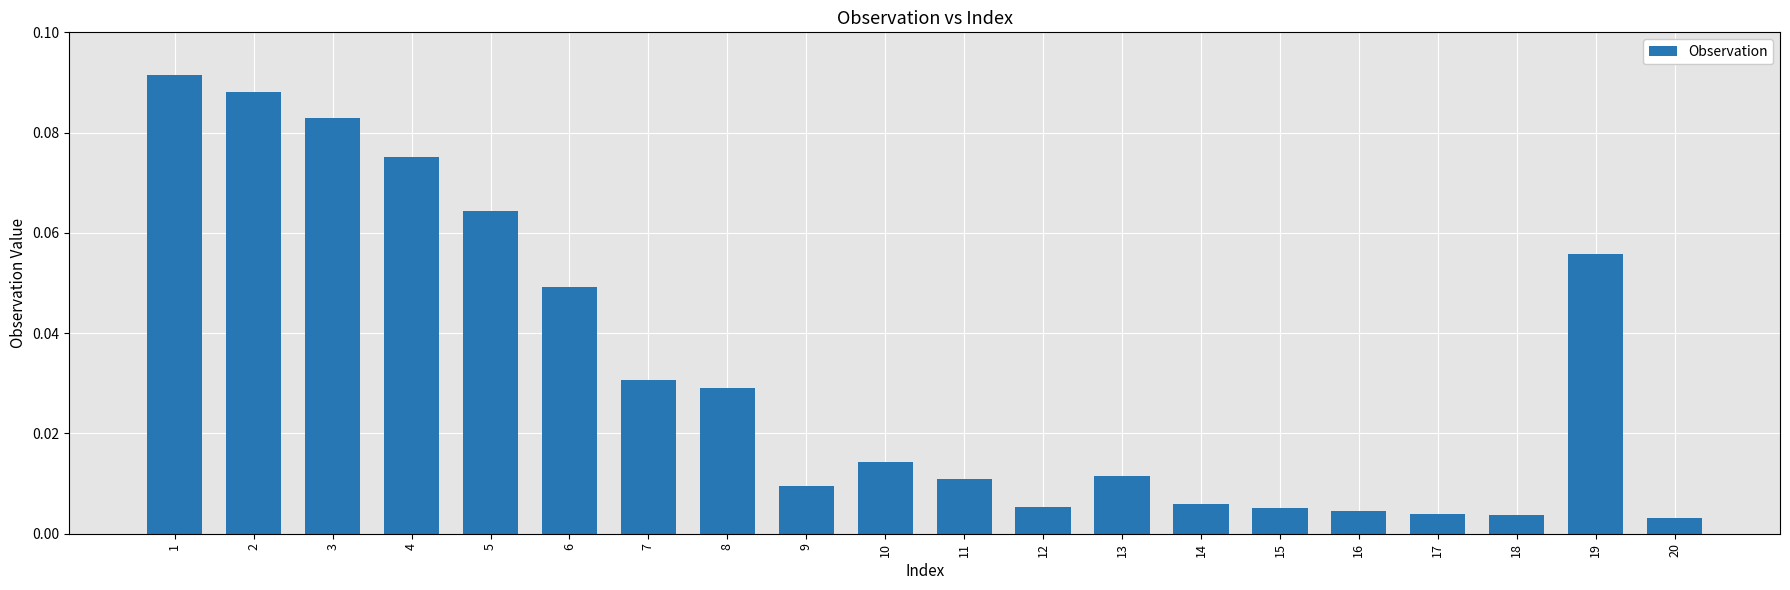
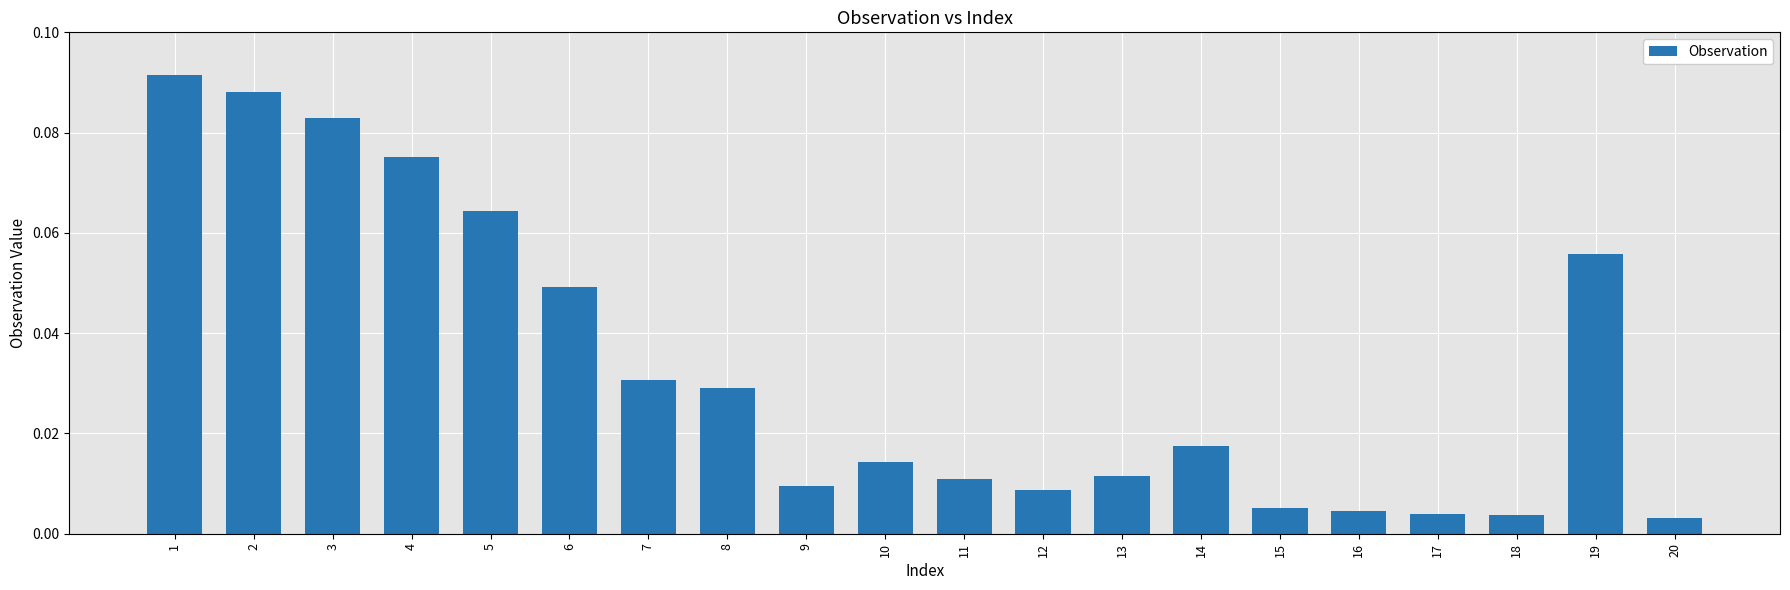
  {
    "1": 0.091,
    "2": 0.088,
    "3": 0.083,
    "4": 0.075,
    "5": 0.064,
    "6": 0.049,
    "7": 0.031,
    "8": 0.029,
    "9": 0.010,
    "10": 0.014,
    "11": 0.011,
-   "12": 0.005,
+   "12": 0.009,
    "13": 0.012,
-   "14": 0.006,
+   "14": 0.018,
    "15": 0.005,
    "16": 0.005,
    "17": 0.004,
    "18": 0.004,
    "19": 0.056,
    "20": 0.003
  }
